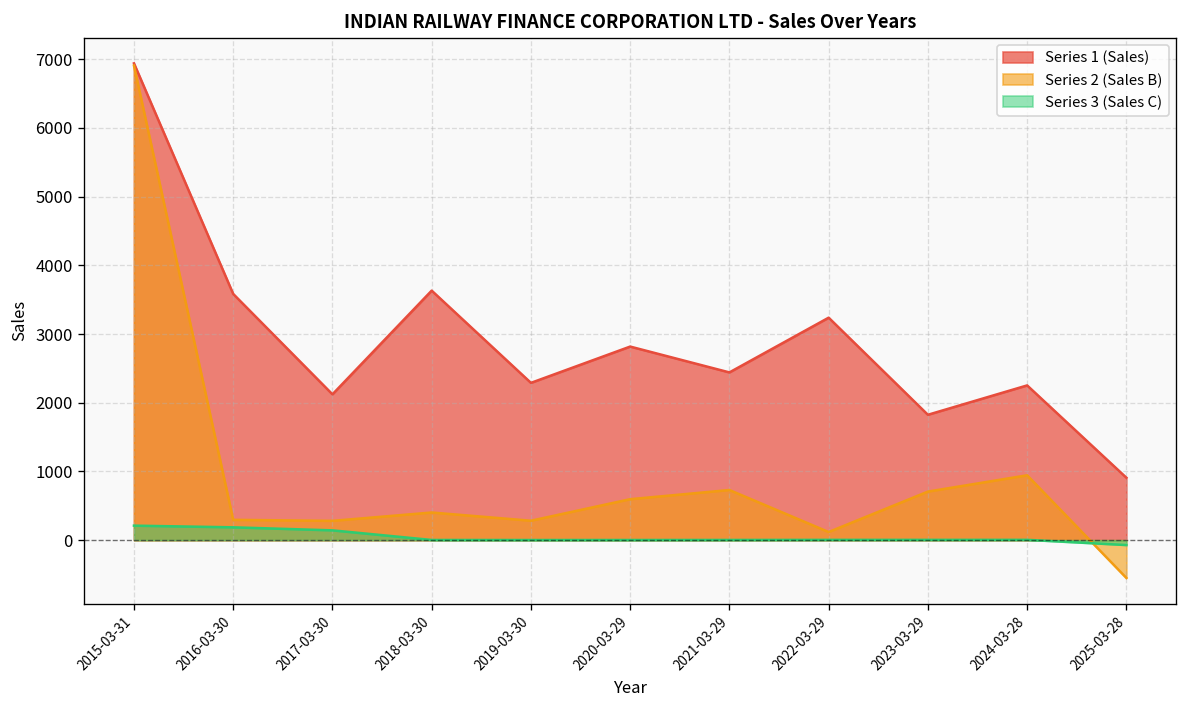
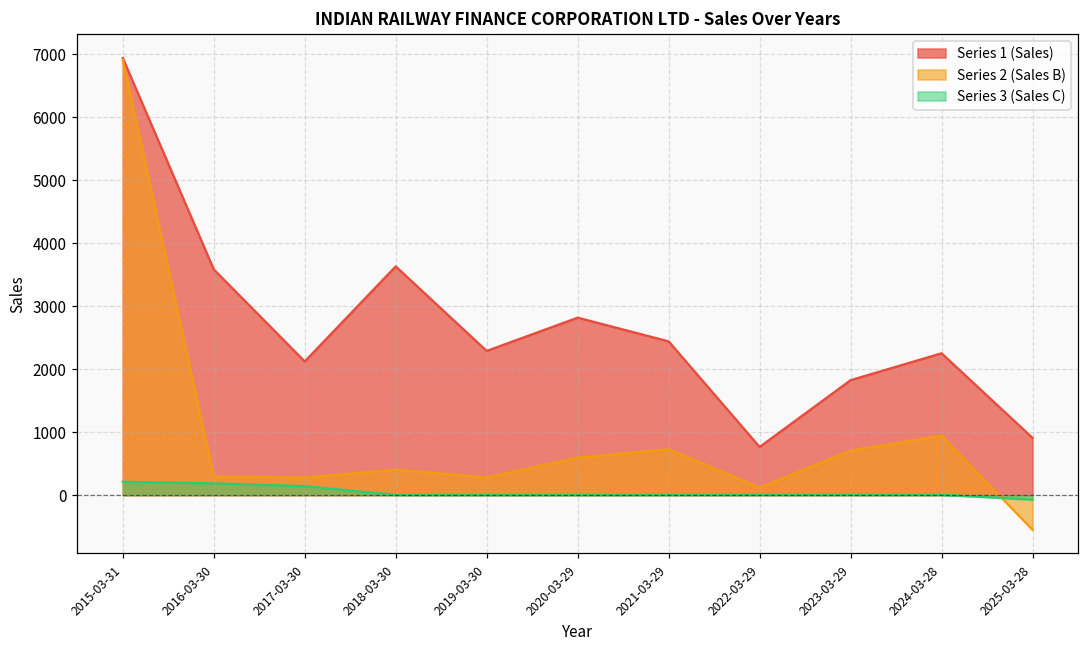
  {
    "Series 1 (Sales)": {
      "2016-03-30": 3600,
      "2017-03-30": 2100,
      "2018-03-30": 3600,
      "2019-03-30": 2300,
      "2020-03-29": 2800,
      "2021-03-29": 2400,
-     "2022-03-29": 3200,
+     "2022-03-29": 800,
      "2023-03-29": 1800,
      "2024-03-28": 2300,
      "2025-03-28": 900
    }
  }
